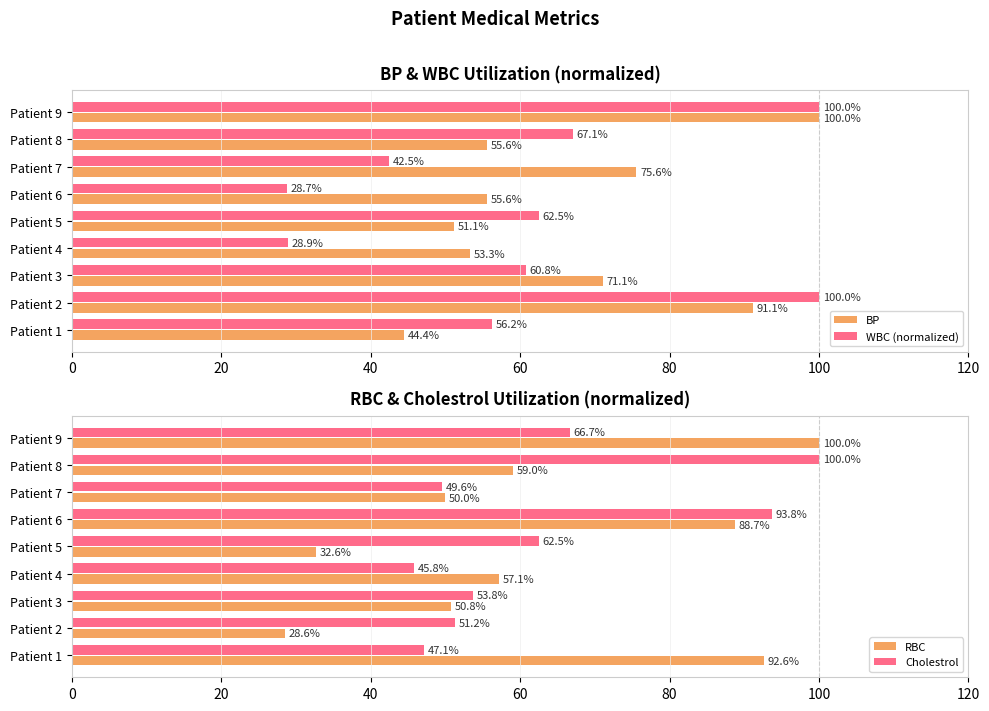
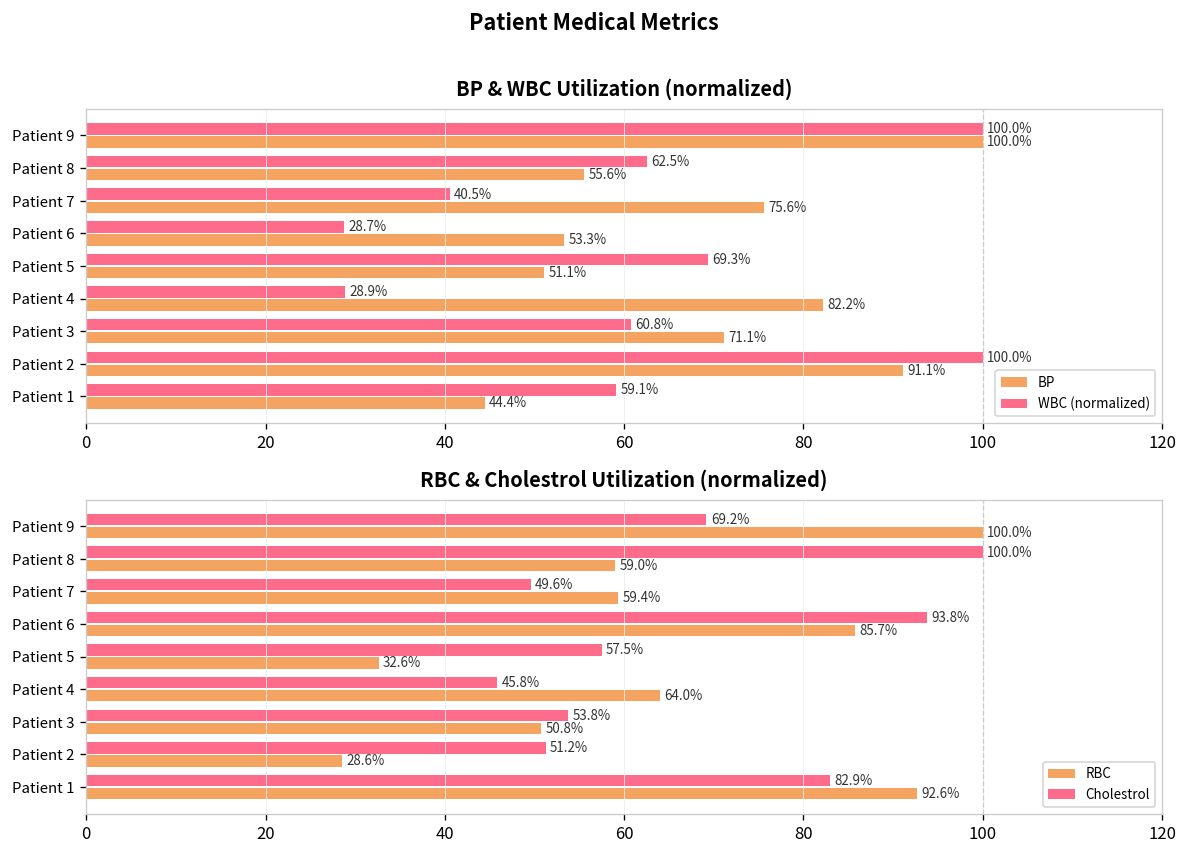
  {
    "BP & WBC Utilization (normalized)": {
      "BP": {
        "Patient 9": "100.0%",
        "Patient 8": "55.6%",
        "Patient 7": "75.6%",
-       "Patient 6": "55.6%",
+       "Patient 6": "53.3%",
        "Patient 5": "51.1%",
-       "Patient 4": "53.3%",
+       "Patient 4": "82.2%",
        "Patient 3": "71.1%",
        "Patient 2": "91.1%",
        "Patient 1": "44.4%"
      },
      "WBC (normalized)": {
        "Patient 9": "100.0%",
-       "Patient 8": "67.1%",
-       "Patient 7": "42.5%",
+       "Patient 8": "62.5%",
+       "Patient 7": "40.5%",
        "Patient 6": "28.7%",
-       "Patient 5": "62.5%",
+       "Patient 5": "69.3%",
        "Patient 4": "28.9%",
        "Patient 3": "60.8%",
        "Patient 2": "100.0%",
-       "Patient 1": "56.2%"
+       "Patient 1": "59.1%"
      }
    },
    "RBC & Cholestrol Utilization (normalized)": {
      "RBC": {
        "Patient 9": "100.0%",
        "Patient 8": "59.0%",
-       "Patient 7": "50.0%",
-       "Patient 6": "88.7%",
+       "Patient 7": "59.4%",
+       "Patient 6": "85.7%",
        "Patient 5": "32.6%",
-       "Patient 4": "57.1%",
+       "Patient 4": "64.0%",
        "Patient 3": "50.8%",
        "Patient 2": "28.6%",
        "Patient 1": "92.6%"
      },
      "Cholestrol": {
-       "Patient 9": "66.7%",
+       "Patient 9": "69.2%",
        "Patient 8": "100.0%",
        "Patient 7": "49.6%",
        "Patient 6": "93.8%",
-       "Patient 5": "62.5%",
+       "Patient 5": "57.5%",
        "Patient 4": "45.8%",
        "Patient 3": "53.8%",
        "Patient 2": "51.2%",
-       "Patient 1": "47.1%"
+       "Patient 1": "82.9%"
      }
    }
  }
